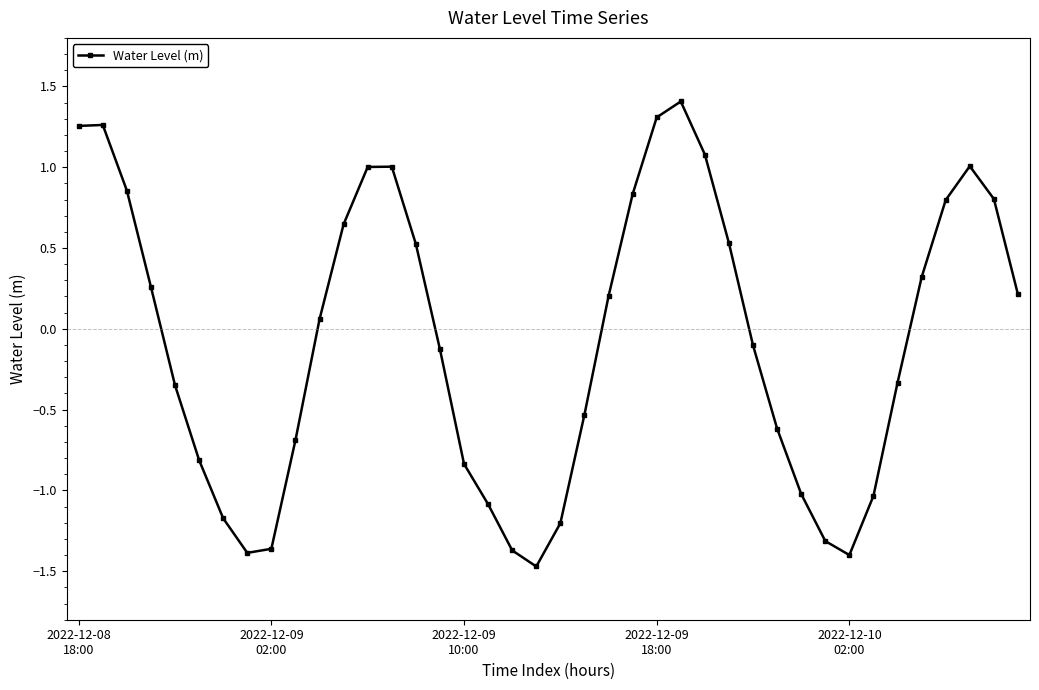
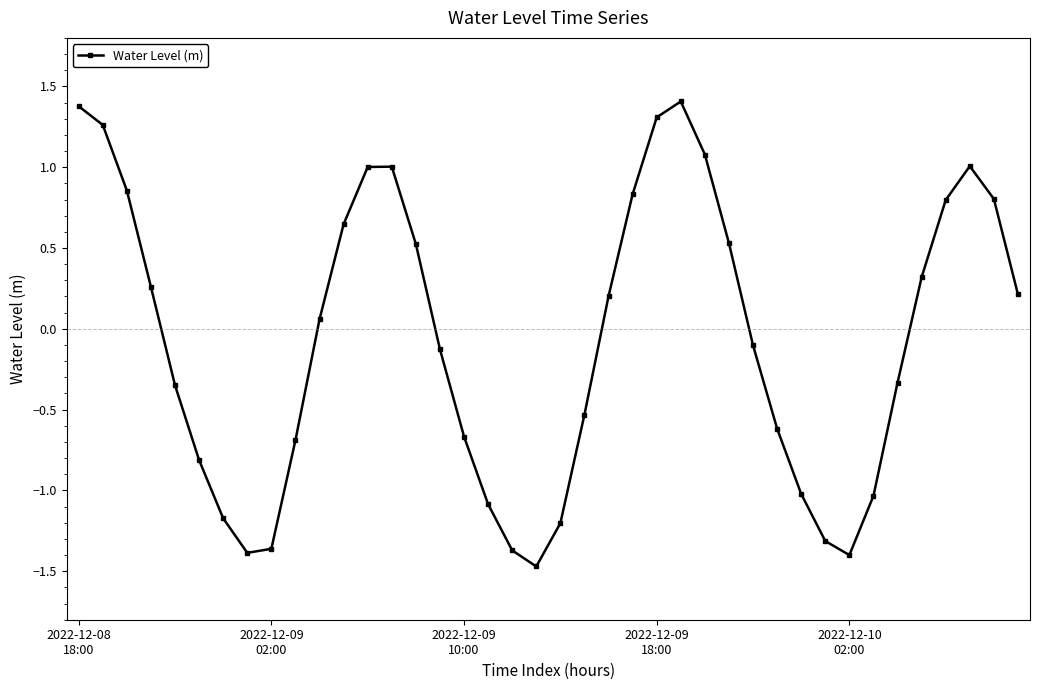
  {
-   "2022-12-08 18:00": 1.26,
+   "2022-12-08 18:00": 1.38,
    "2022-12-09 02:00": -1.36,
-   "2022-12-09 10:00": -0.84,
+   "2022-12-09 10:00": -0.67,
    "2022-12-09 18:00": 1.31,
    "2022-12-10 02:00": -1.40
  }
